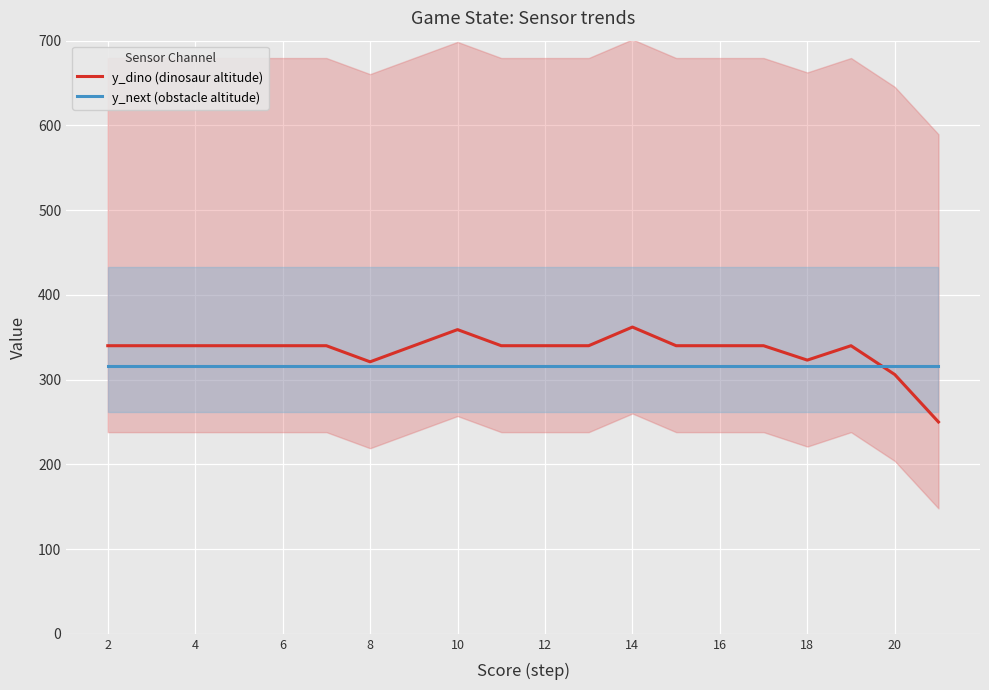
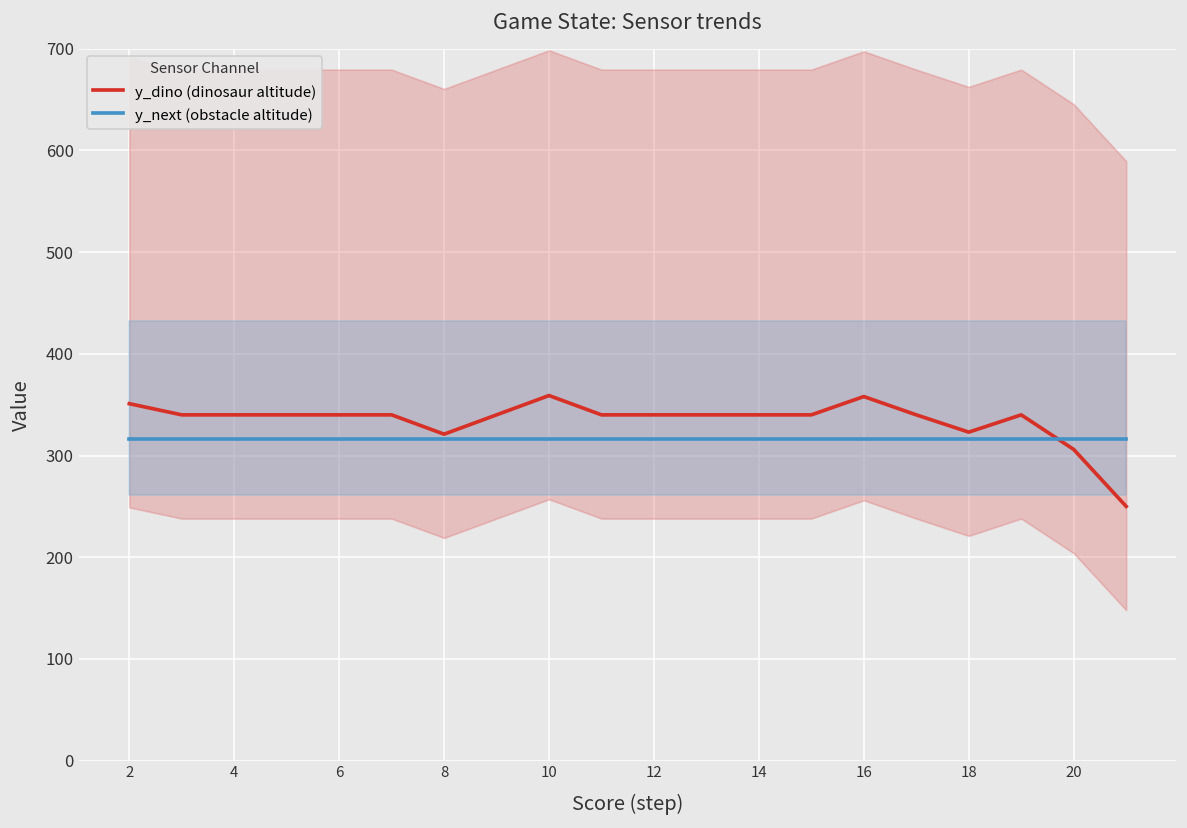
  {
    "y_dino (dinosaur altitude)": {
-     "2": 340,
+     "2": 350,
      "4": 340,
      "6": 340,
      "8": 320,
      "10": 360,
      "12": 340,
-     "14": 360,
-     "16": 340,
+     "14": 340,
+     "16": 360,
      "18": 320,
      "20": 310
    }
  }
